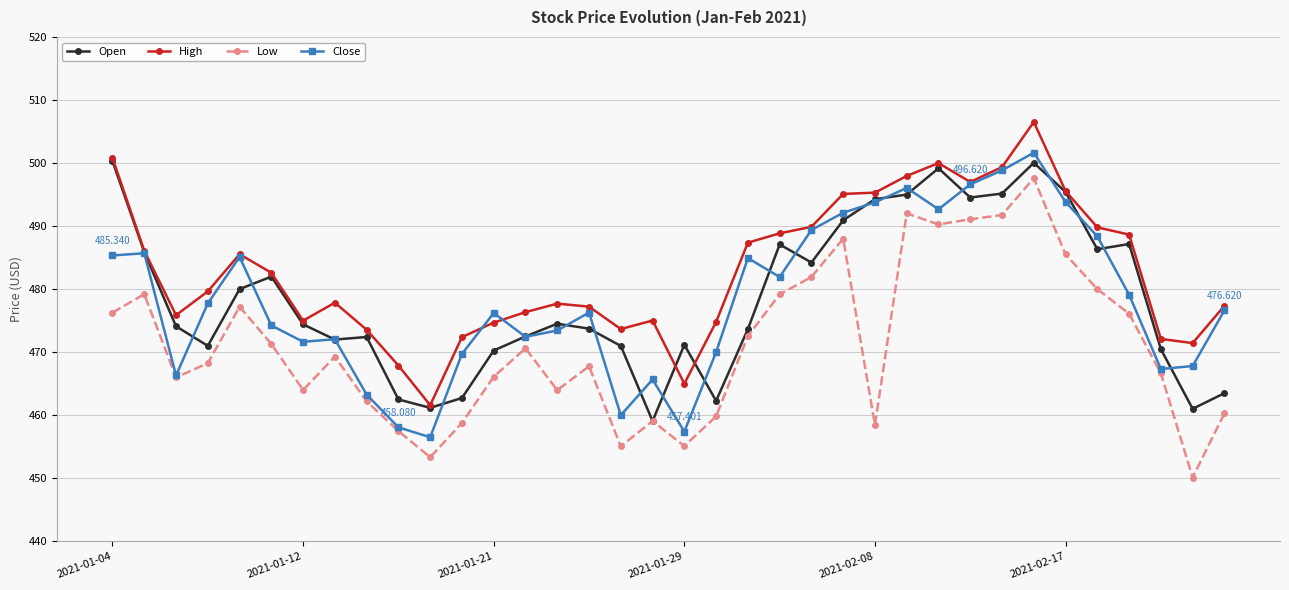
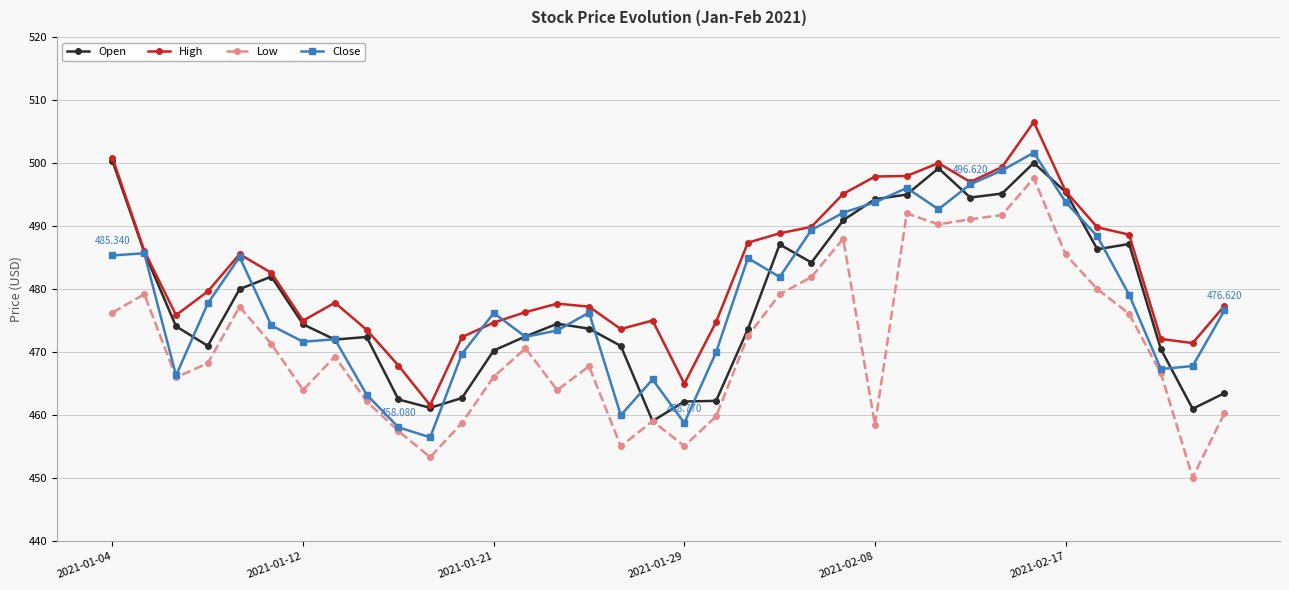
  {
    "Open": {
      "2021-01-04": 500,
      "2021-01-12": 474,
      "2021-01-21": 470,
-     "2021-01-29": 471,
+     "2021-01-29": 462,
      "2021-02-08": 494
    },
    "High": {
      "2021-01-04": 501,
      "2021-01-12": 475,
      "2021-01-21": 475,
      "2021-01-29": 465,
-     "2021-02-08": 495
+     "2021-02-08": 498
    },
    "Low": {
      "2021-01-04": 476,
      "2021-01-12": 464,
      "2021-01-21": 466,
      "2021-01-29": 455,
      "2021-02-08": 458,
      "2021-02-17": 486
    },
    "Close": {
      "2021-01-04": 485.340,
-     "2021-01-29": 457.401
+     "2021-01-29": 458.770
    }
  }
